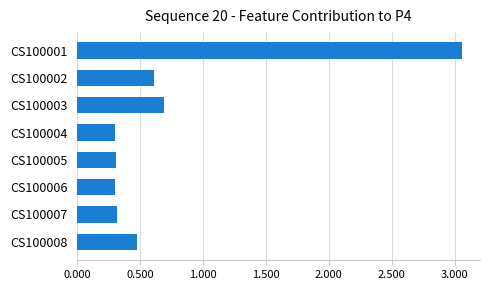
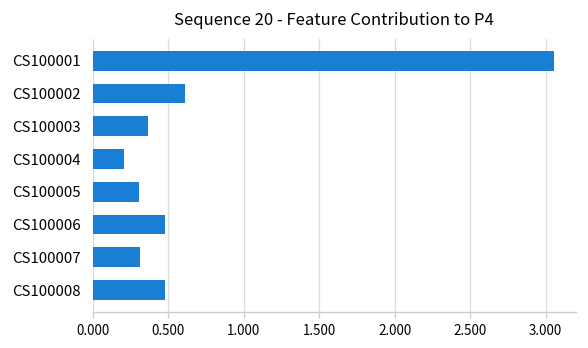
  {
    "CS100001": 3.05,
    "CS100002": 0.61,
-   "CS100003": 0.69,
-   "CS100004": 0.30,
+   "CS100003": 0.37,
+   "CS100004": 0.21,
    "CS100005": 0.31,
-   "CS100006": 0.30,
+   "CS100006": 0.48,
    "CS100007": 0.32,
    "CS100008": 0.48
  }
